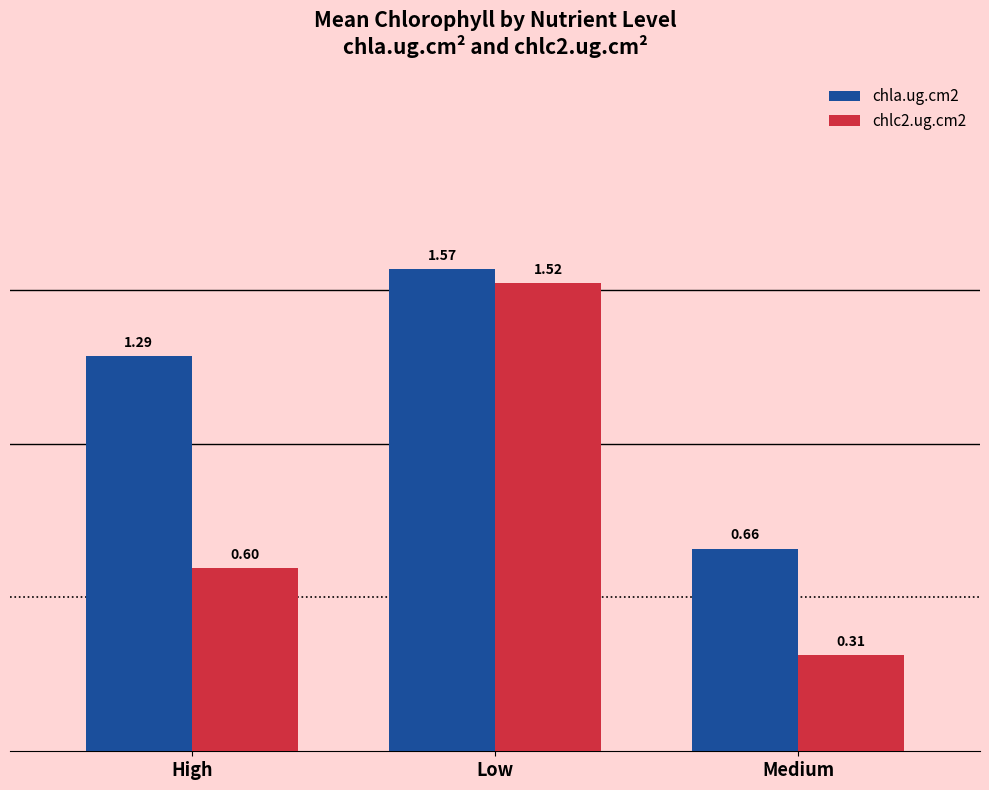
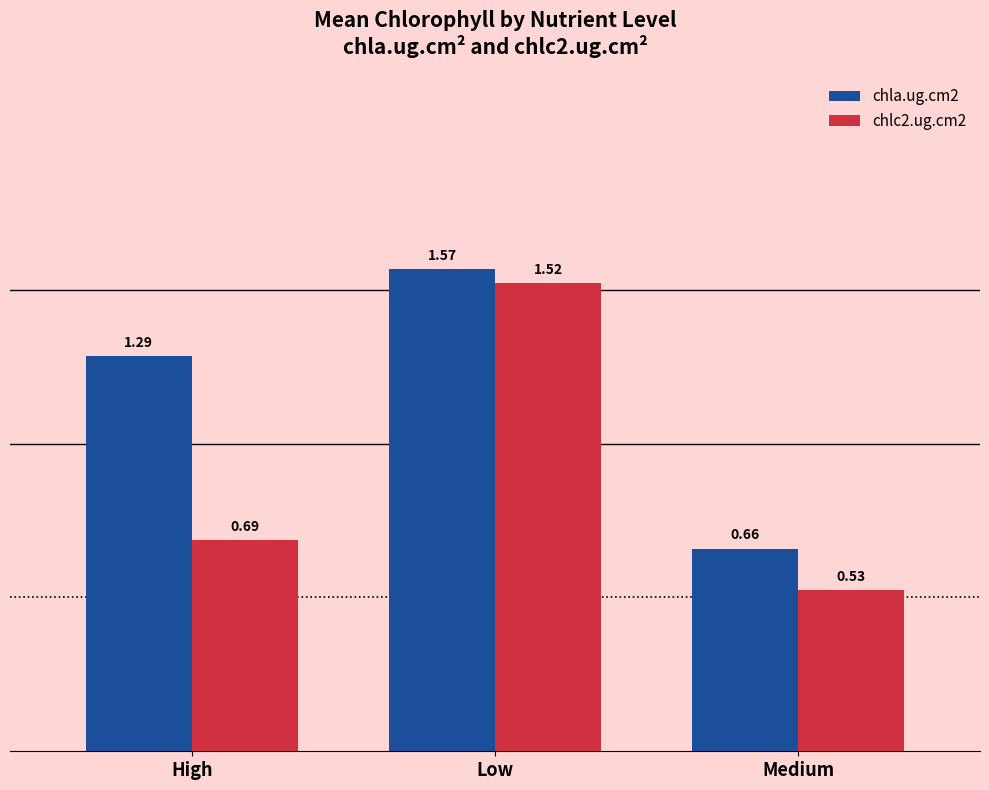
  {
    "chla.ug.cm2": {
      "High": 1.29,
      "Low": 1.57,
      "Medium": 0.66
    },
    "chlc2.ug.cm2": {
-     "High": 0.60,
+     "High": 0.69,
      "Low": 1.52,
-     "Medium": 0.31
+     "Medium": 0.53
    }
  }
